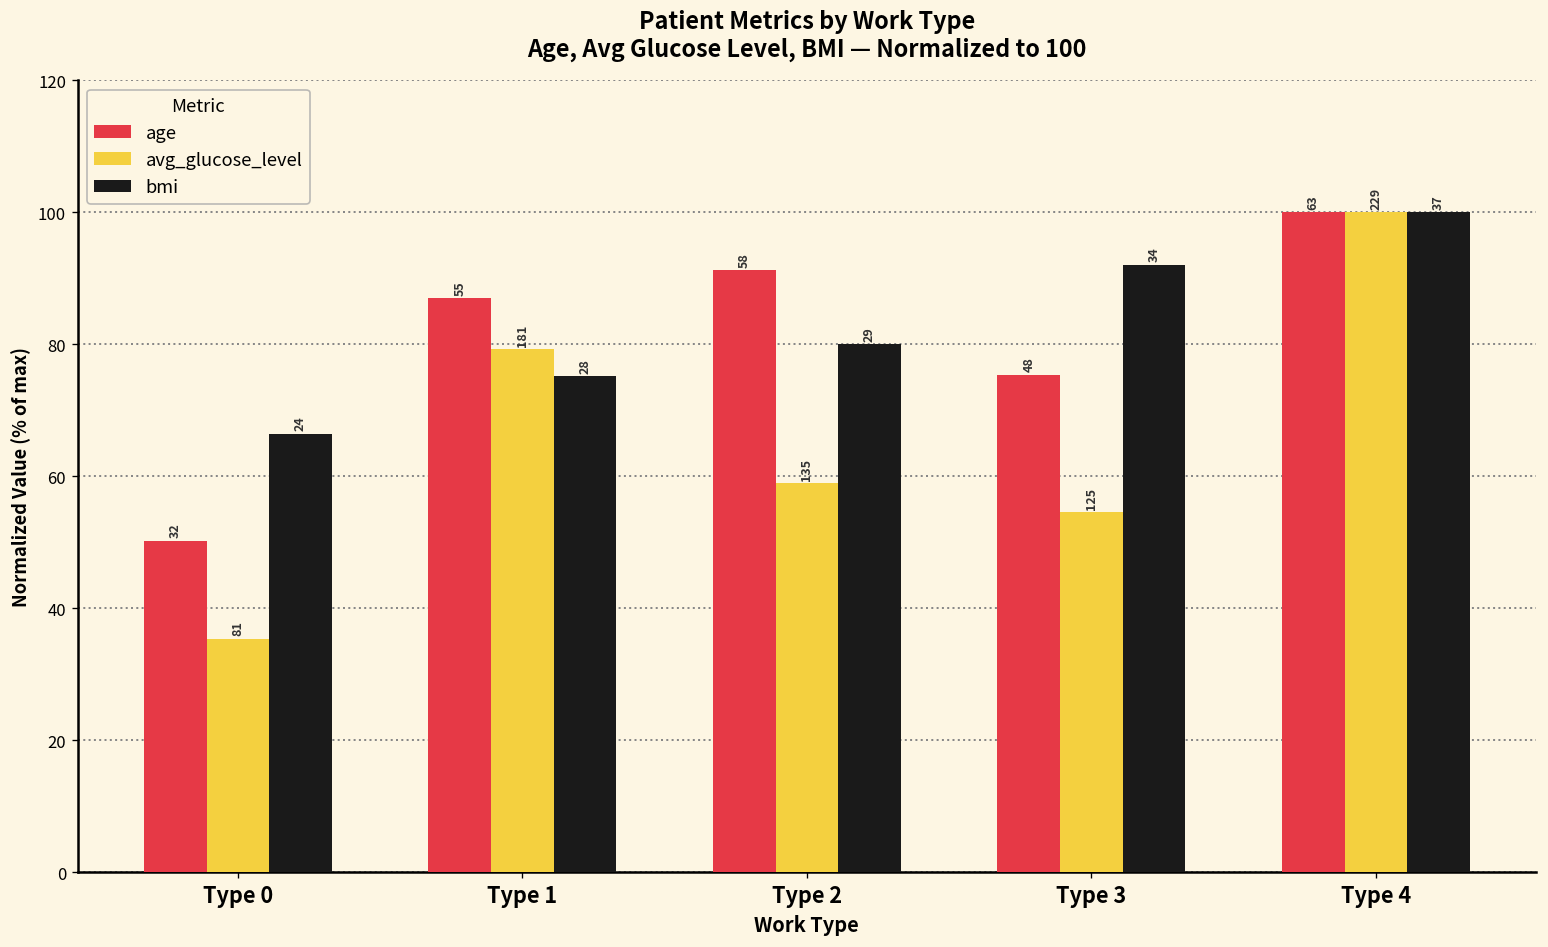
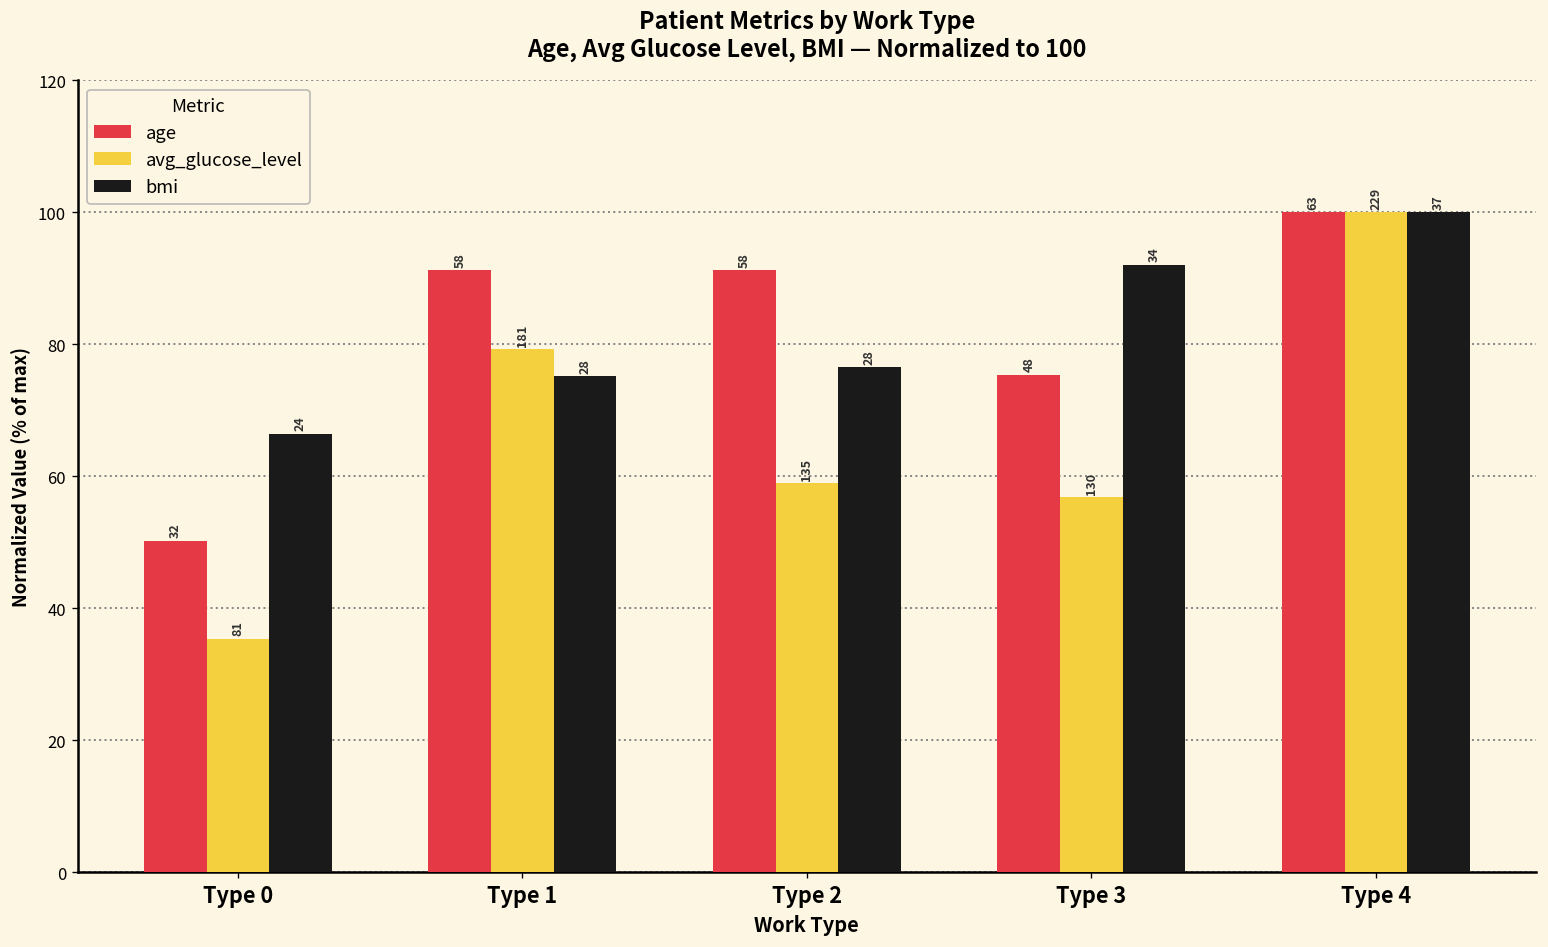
  {
    "age": {
-     "Type 1": 55
+     "Type 1": 58
    },
    "avg_glucose_level": {
-     "Type 3": 125
+     "Type 3": 130
    },
    "bmi": {
-     "Type 2": 29
+     "Type 2": 28
    }
  }
